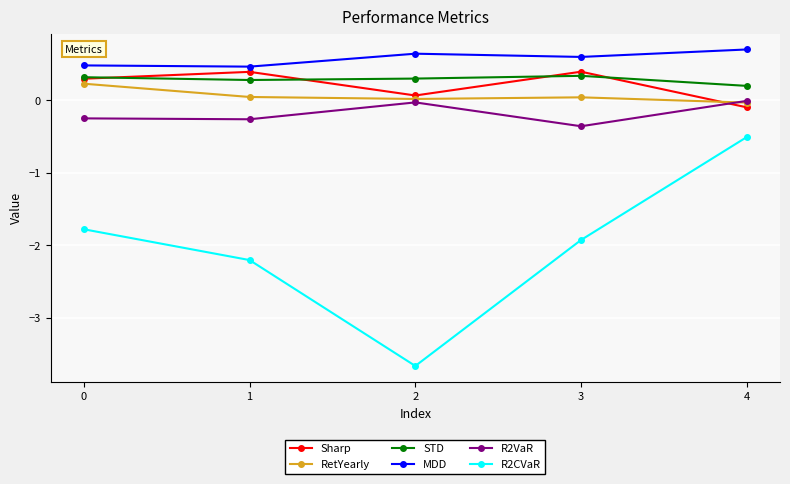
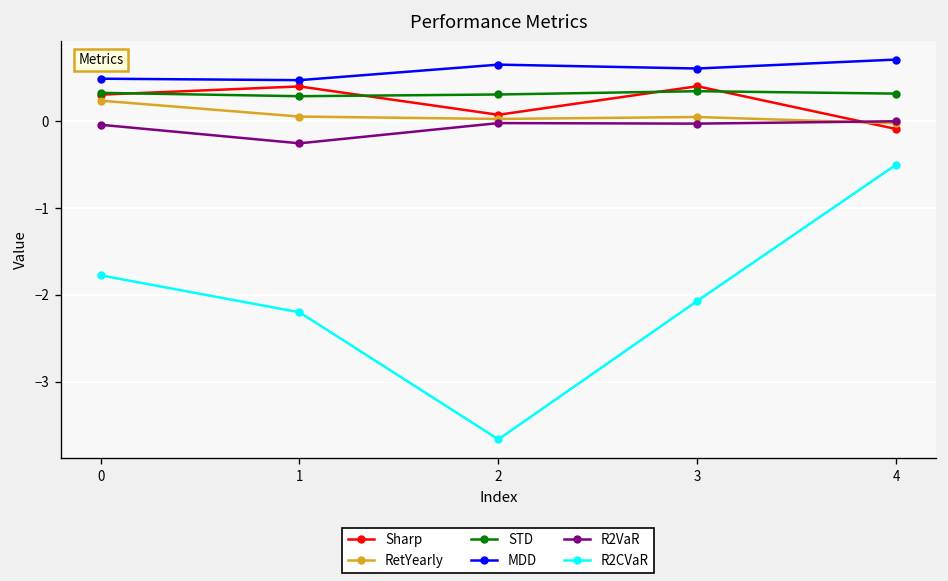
  {
    "Sharp": {
      "1": 0.4,
      "2": 0.1,
      "3": 0.4,
      "4": -0.1
    },
    "RetYearly": {
      "0": 0.2,
      "1": 0.0,
      "2": 0.0,
      "3": 0.0
    },
    "STD": {
      "1": 0.3,
      "2": 0.3,
      "3": 0.3,
-     "4": 0.2
+     "4": 0.3
    },
    "MDD": {
      "0": 0.5,
      "1": 0.5,
      "2": 0.6,
      "3": 0.6,
      "4": 0.7
    },
    "R2VaR": {
-     "0": -0.2,
+     "0": 0.0,
      "1": -0.3,
      "2": 0.0,
-     "3": -0.4
+     "3": 0.0
    },
    "R2CVaR": {
      "0": -1.8,
      "1": -2.2,
      "2": -3.7,
-     "3": -1.9,
+     "3": -2.1,
      "4": -0.5
    }
  }
